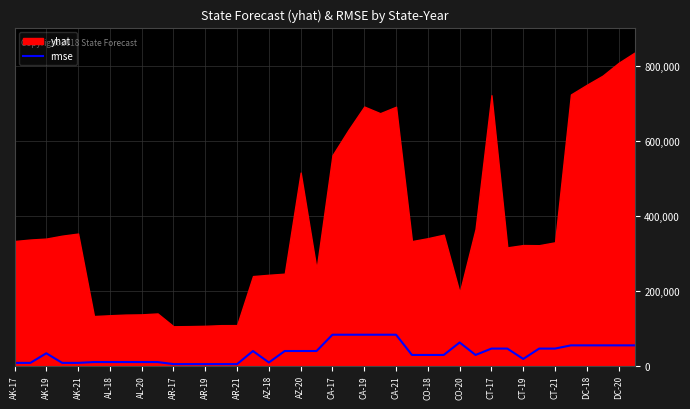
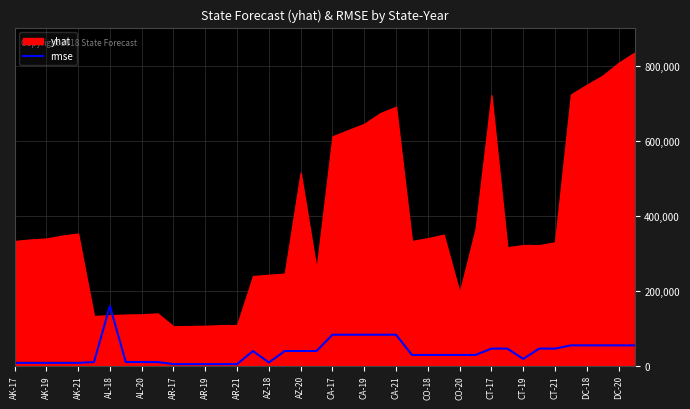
  {
    "rmse": {
      "AK-17": "10,000",
-     "AK-19": "30,000",
+     "AK-19": "10,000",
      "AK-21": "10,000",
-     "AL-18": "10,000",
+     "AL-18": "160,000",
      "AL-20": "10,000",
      "AR-17": "0",
      "AR-19": "0",
      "AR-21": "0",
      "AZ-18": "10,000",
      "AZ-20": "40,000",
      "CA-17": "80,000",
      "CA-19": "80,000",
      "CA-21": "80,000",
      "CO-18": "30,000",
-     "CO-20": "60,000",
+     "CO-20": "30,000",
      "CT-17": "50,000",
      "CT-19": "20,000",
      "CT-21": "50,000",
      "DC-18": "50,000",
      "DC-20": "50,000"
    },
    "yhat": {
      "AK-17": "330,000",
      "AK-19": "340,000",
      "AK-21": "350,000",
      "AL-18": "130,000",
      "AL-20": "140,000",
      "AR-17": "100,000",
      "AR-19": "110,000",
      "AR-21": "110,000",
      "AZ-18": "240,000",
      "AZ-20": "510,000",
-     "CA-17": "560,000",
-     "CA-19": "690,000",
+     "CA-17": "610,000",
+     "CA-19": "640,000",
      "CA-21": "690,000",
      "CO-18": "340,000",
      "CO-20": "190,000",
      "CT-17": "720,000",
      "CT-19": "320,000",
      "CT-21": "330,000",
      "DC-18": "750,000",
      "DC-20": "810,000"
    }
  }
